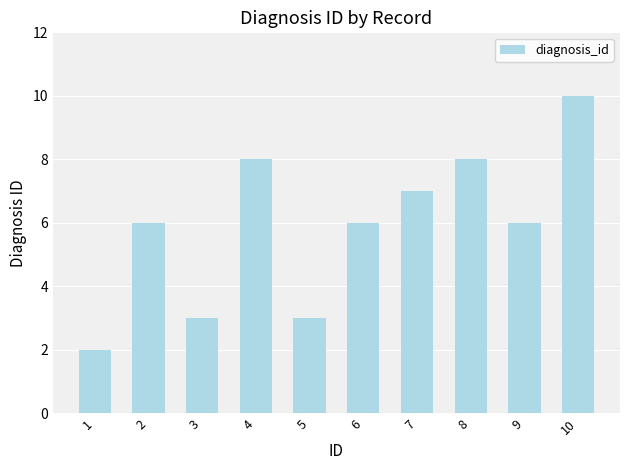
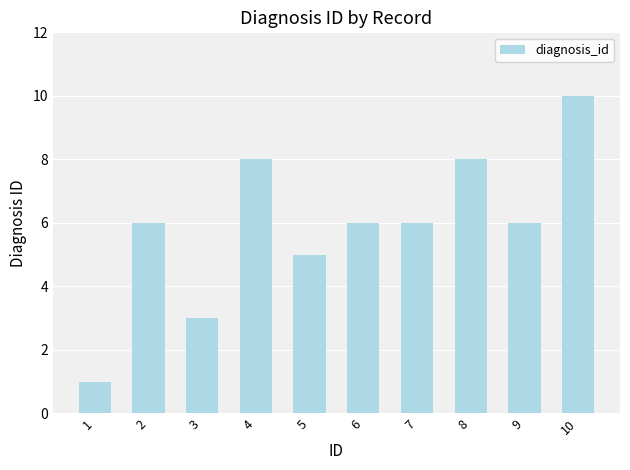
  {
-   "1": 2,
+   "1": 1,
    "2": 6,
    "3": 3,
    "4": 8,
-   "5": 3,
+   "5": 5,
    "6": 6,
-   "7": 7,
+   "7": 6,
    "8": 8,
    "9": 6,
    "10": 10
  }
